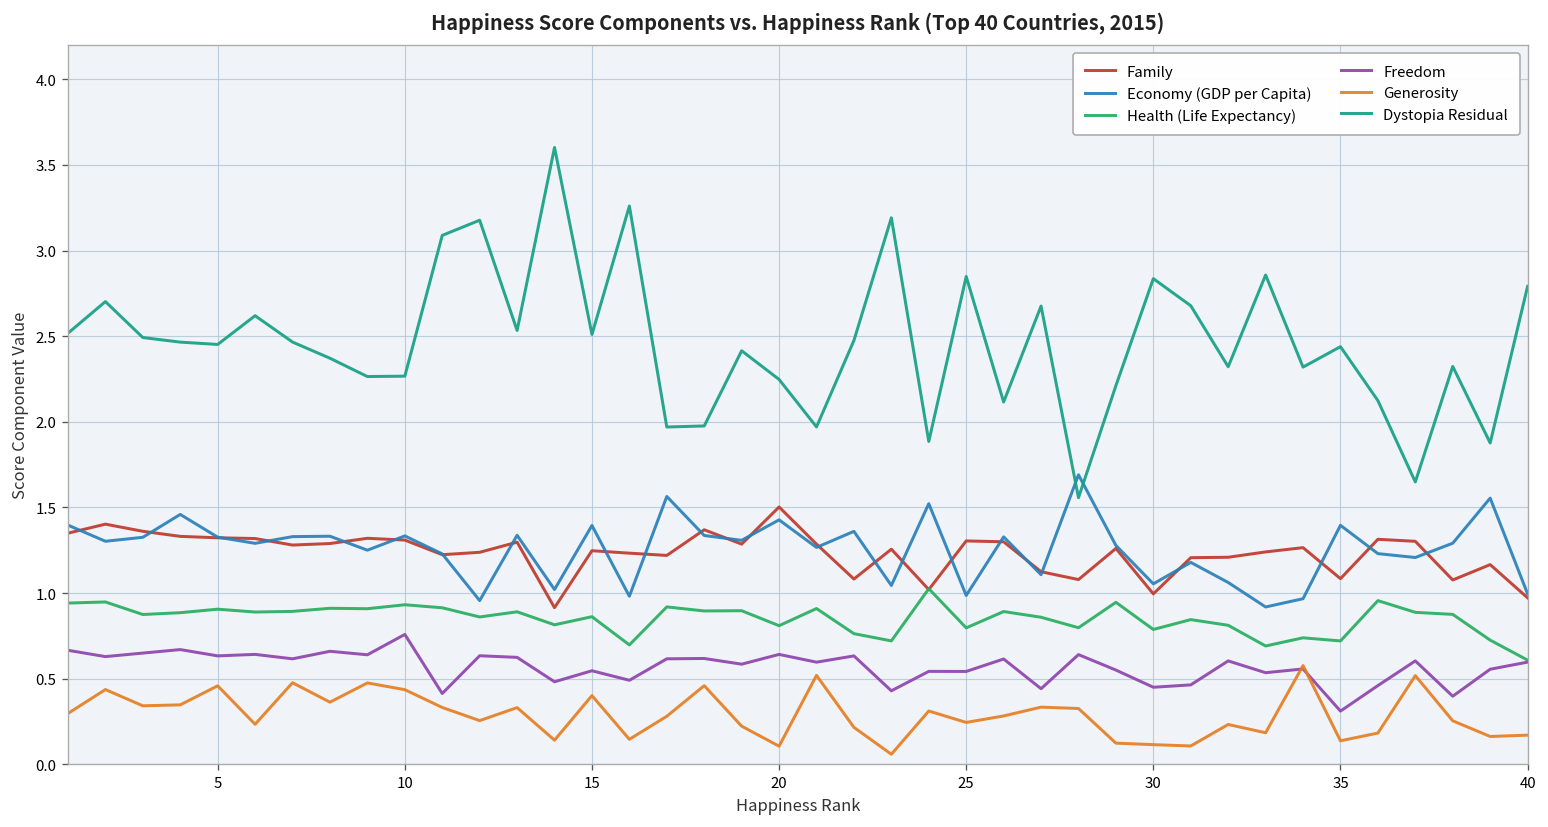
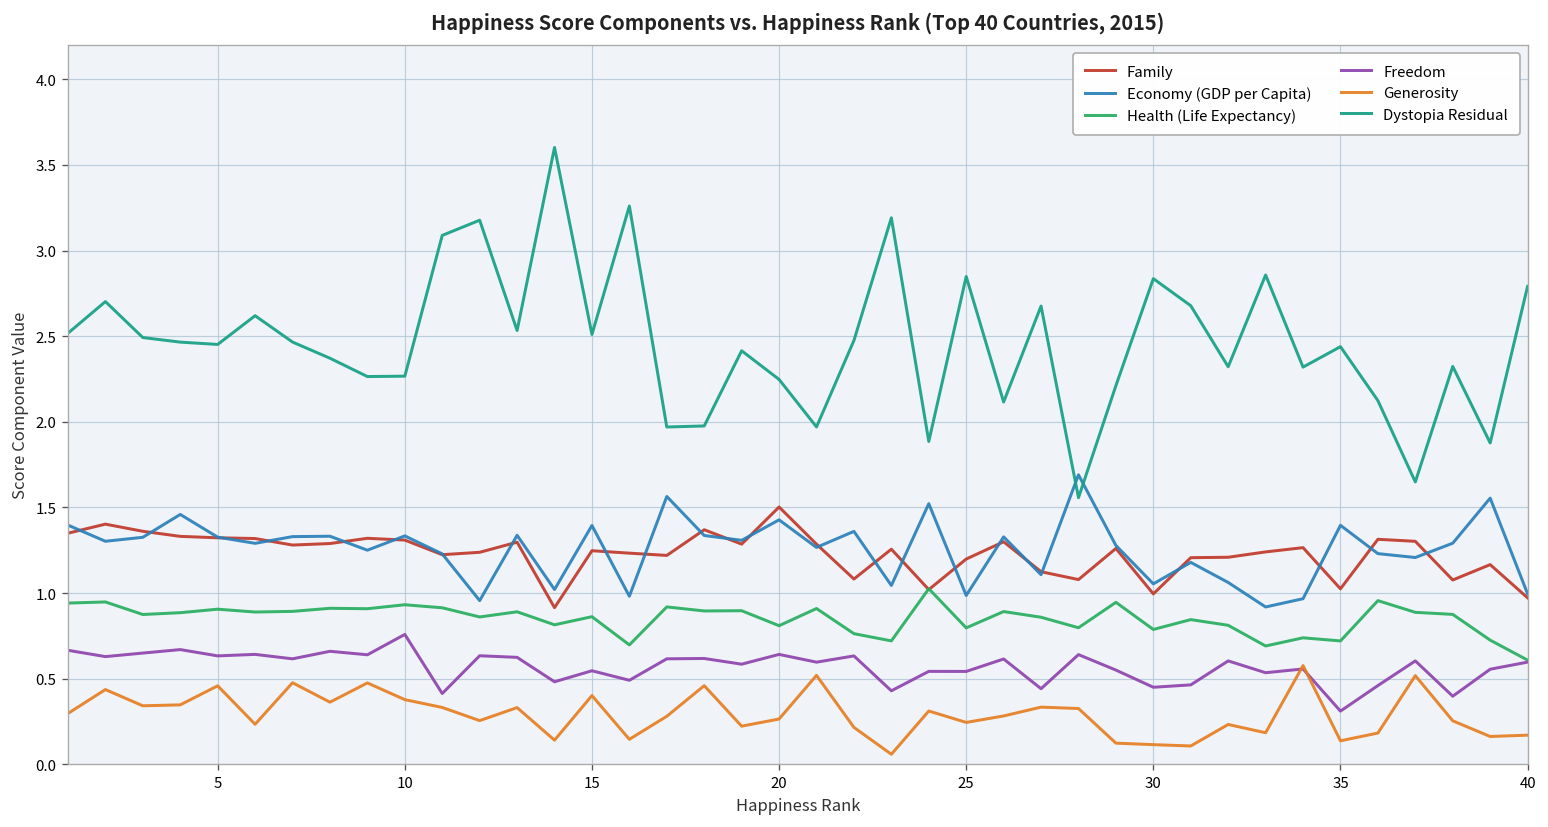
  {
    "Family": {
      "10": 1.31,
      "15": 1.25,
      "20": 1.50,
-     "25": 1.30,
+     "25": 1.20,
      "30": 1.00,
-     "35": 1.08,
+     "35": 1.02,
      "40": 0.97
    },
    "Economy (GDP per Capita)": {
      "10": 1.33,
      "15": 1.39,
      "20": 1.43,
      "25": 0.99,
      "30": 1.05,
      "35": 1.40,
      "40": 1.00
    },
    "Freedom": {
      "5": 0.63,
      "10": 0.76,
      "15": 0.55,
      "20": 0.64,
      "25": 0.54,
      "30": 0.45,
      "35": 0.31
    },
    "Generosity": {
      "5": 0.46,
-     "10": 0.44,
+     "10": 0.38,
      "15": 0.40,
-     "20": 0.11,
+     "20": 0.26,
      "25": 0.24,
      "30": 0.11,
      "35": 0.14,
      "40": 0.17
    }
  }
